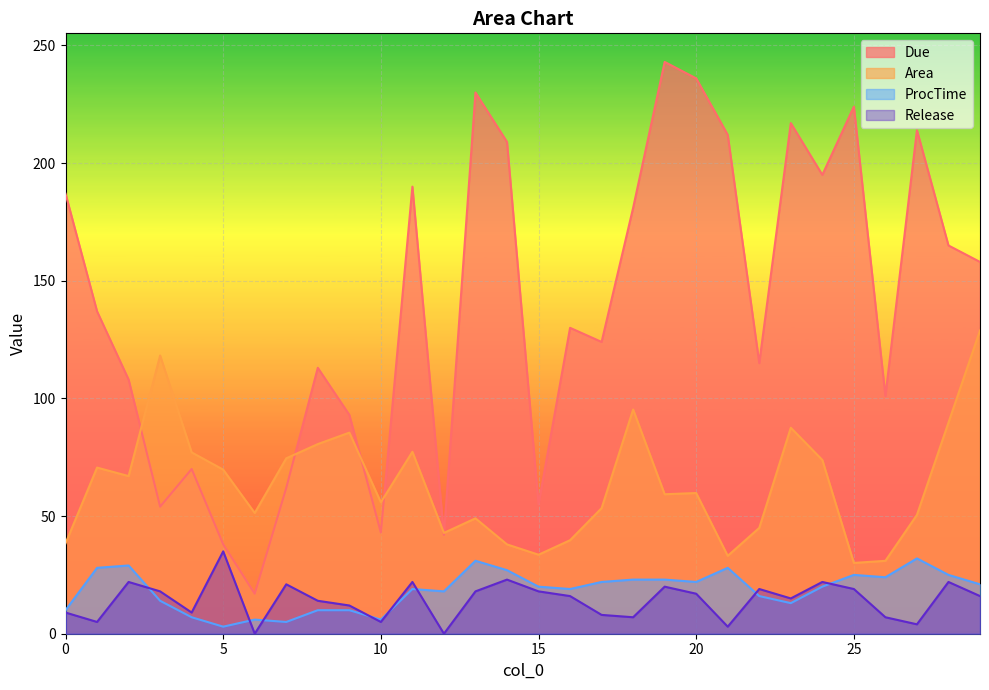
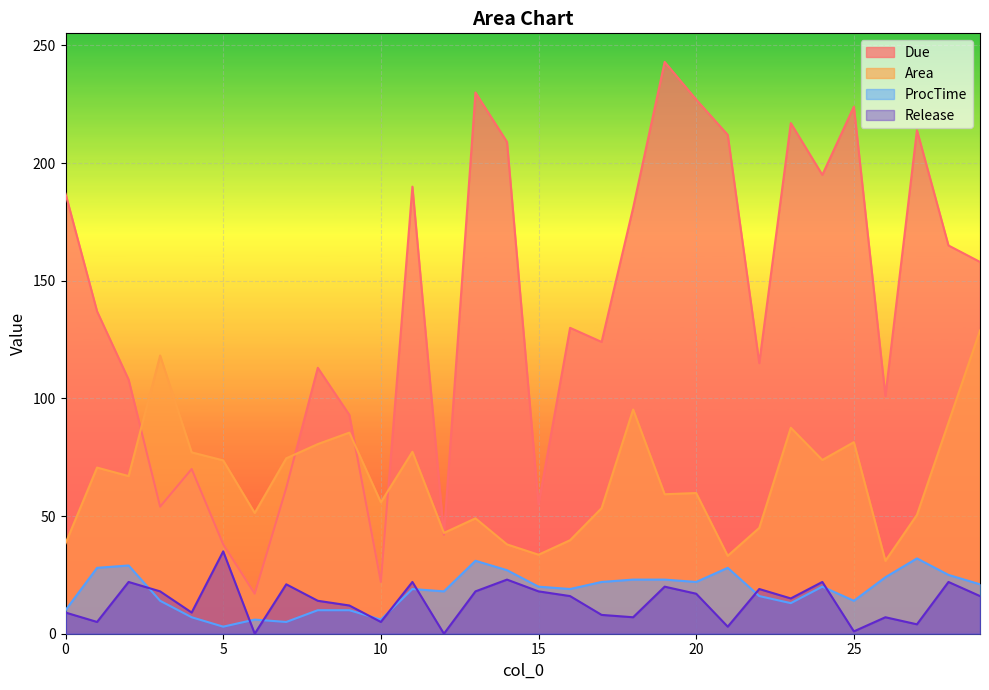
  {
    "Due": {
      "0": 187,
      "5": 38,
-     "10": 43,
+     "10": 22,
      "15": 55,
-     "20": 236,
+     "20": 227,
      "25": 224
    },
    "Area": {
      "0": 38,
-     "5": 70,
+     "5": 74,
      "10": 56,
      "15": 34,
      "20": 60,
-     "25": 30
+     "25": 81
    },
    "ProcTime": {
      "5": 3,
      "15": 20,
      "20": 22,
-     "25": 25
+     "25": 14
    },
    "Release": {
      "5": 35,
      "15": 18,
      "20": 17,
-     "25": 19
+     "25": 1
    }
  }
